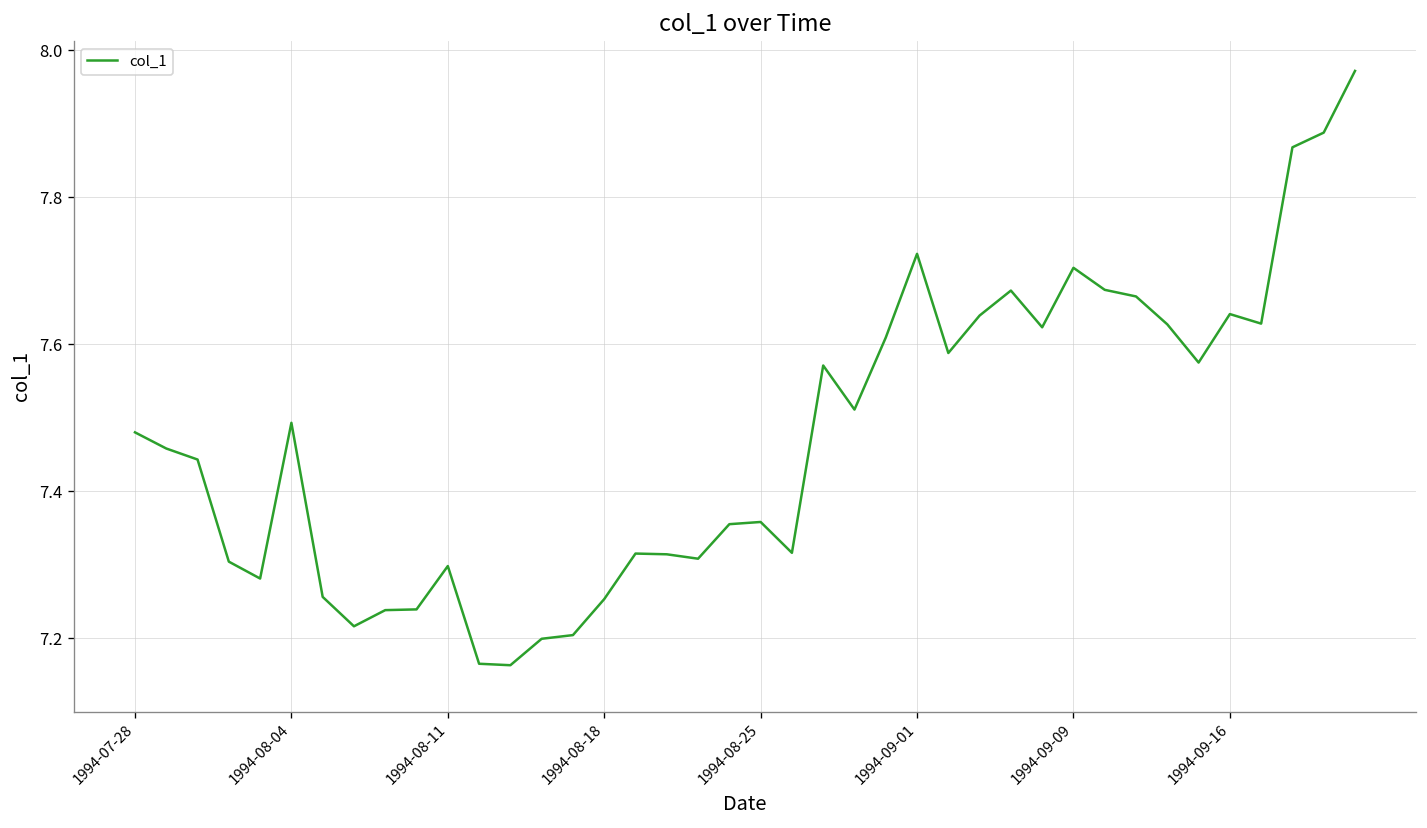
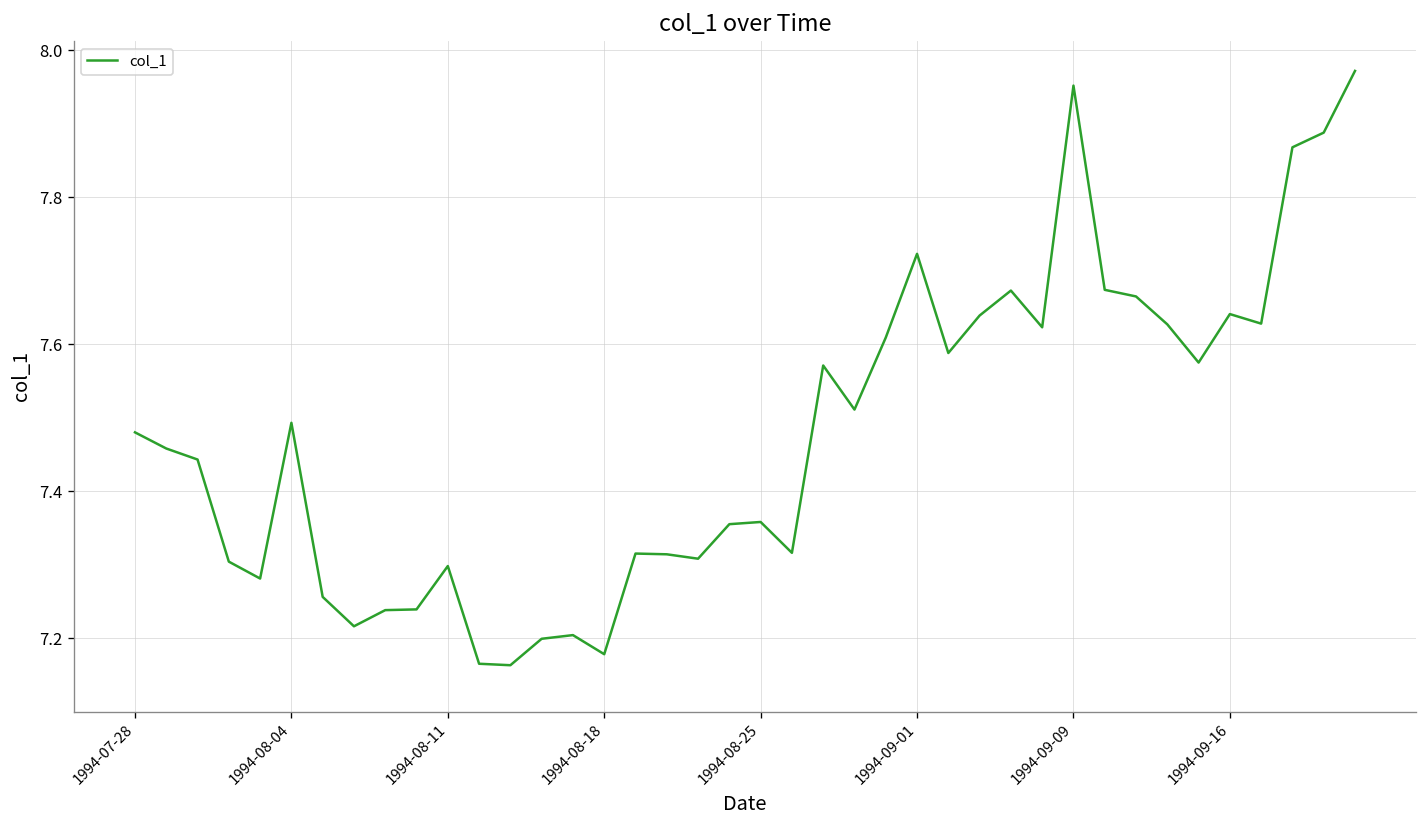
  {
    "1994-07-28": 7.48,
    "1994-08-04": 7.49,
    "1994-08-11": 7.30,
-   "1994-08-18": 7.25,
+   "1994-08-18": 7.18,
    "1994-08-25": 7.36,
    "1994-09-01": 7.72,
-   "1994-09-09": 7.70,
+   "1994-09-09": 7.95,
    "1994-09-16": 7.64
  }
